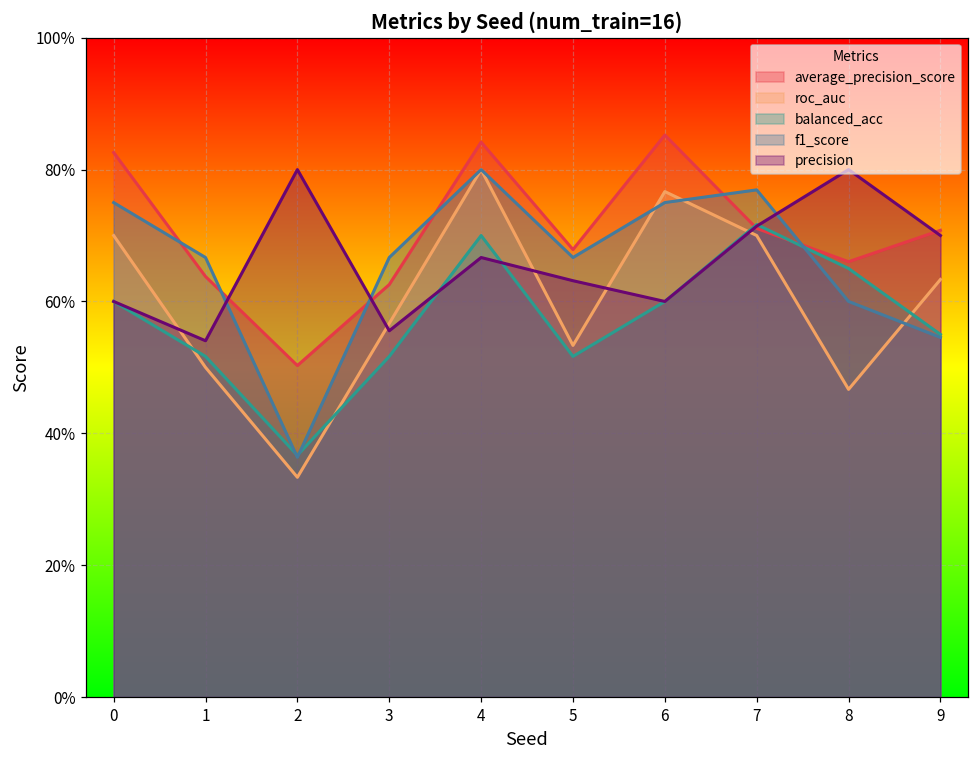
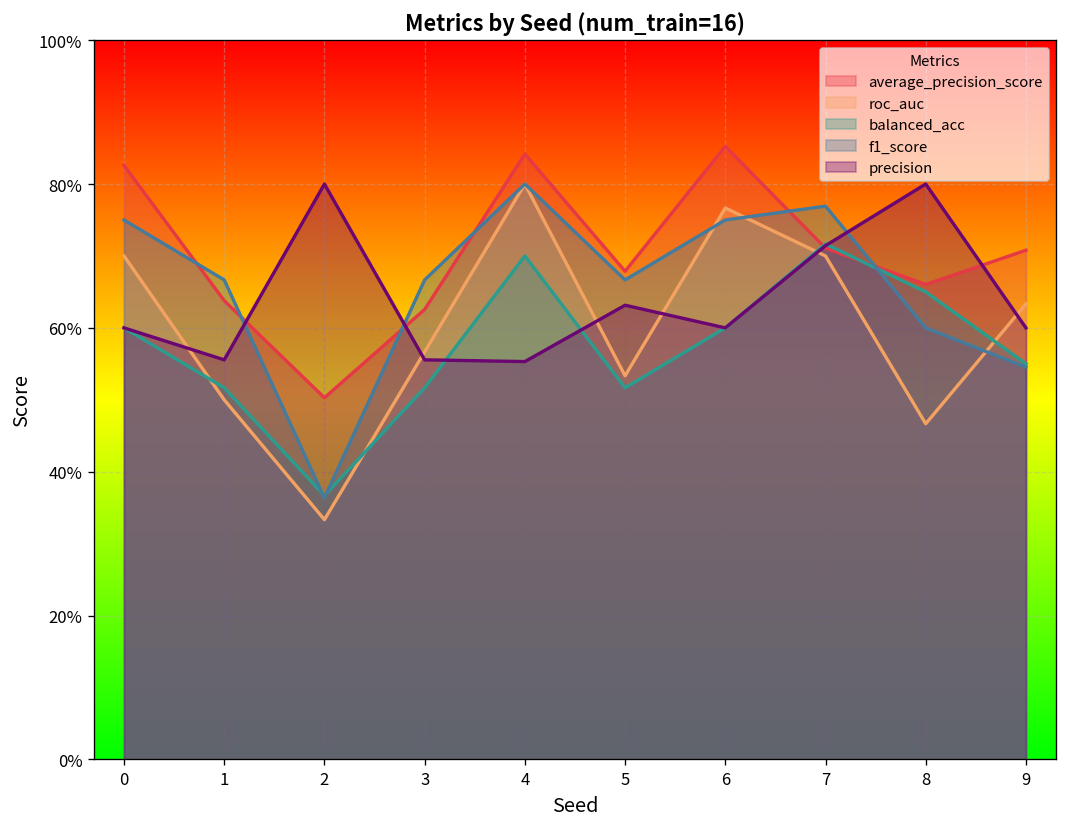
  {
    "precision": {
-     "1": "54%",
+     "1": "56%",
      "2": "80%",
      "3": "56%",
-     "4": "67%",
+     "4": "55%",
      "5": "63%",
-     "9": "70%"
+     "9": "60%"
    }
  }
